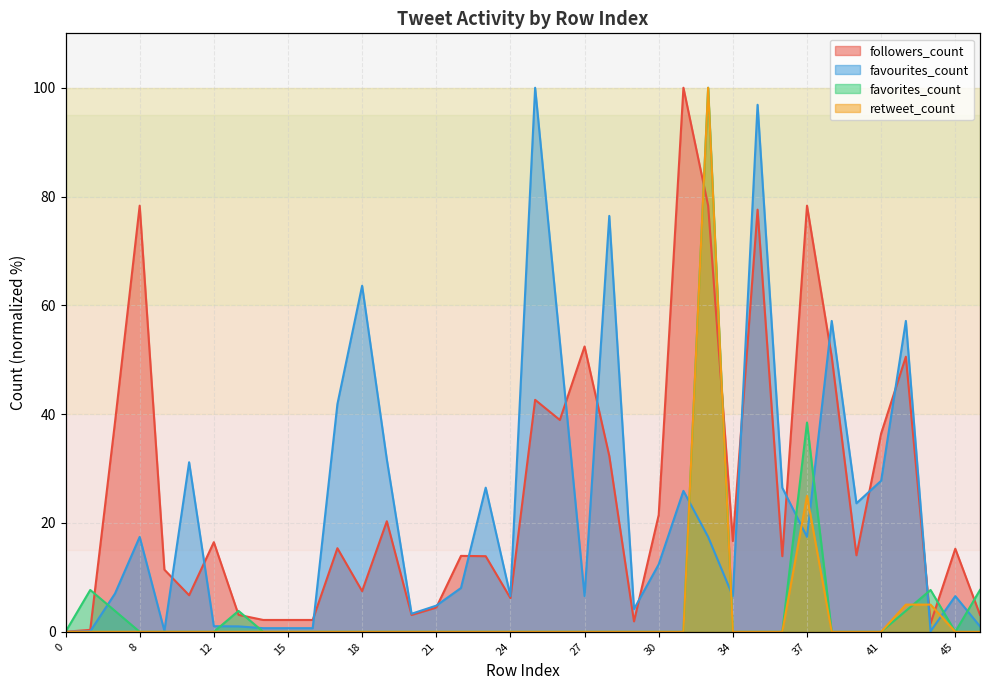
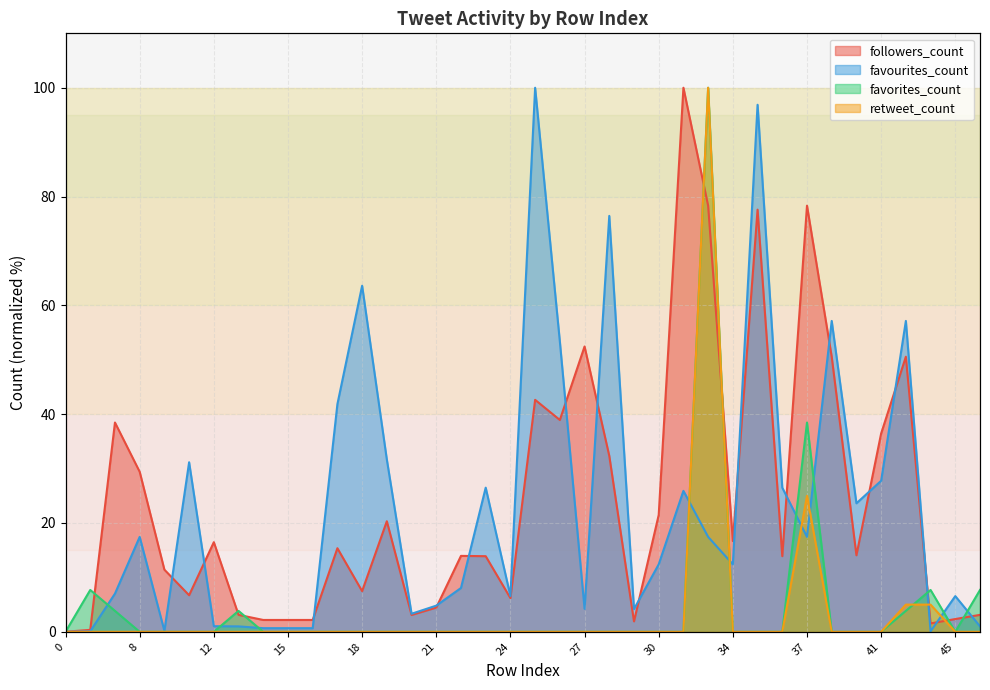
  {
    "followers_count": {
-     "8": 78,
+     "8": 29,
      "12": 16,
      "15": 2,
      "18": 7,
      "27": 52,
      "30": 21,
      "34": 17,
      "37": 78,
      "41": 36,
-     "45": 15
+     "45": 2
    },
    "favourites_count": {
      "8": 17,
      "12": 1,
      "15": 1,
      "18": 64,
-     "27": 7,
+     "27": 4,
      "30": 12,
-     "34": 7,
+     "34": 12,
      "37": 17,
      "41": 28,
      "45": 7
    },
    "favorites_count": {
      "37": 38
    },
    "retweet_count": {
      "37": 25
    }
  }
